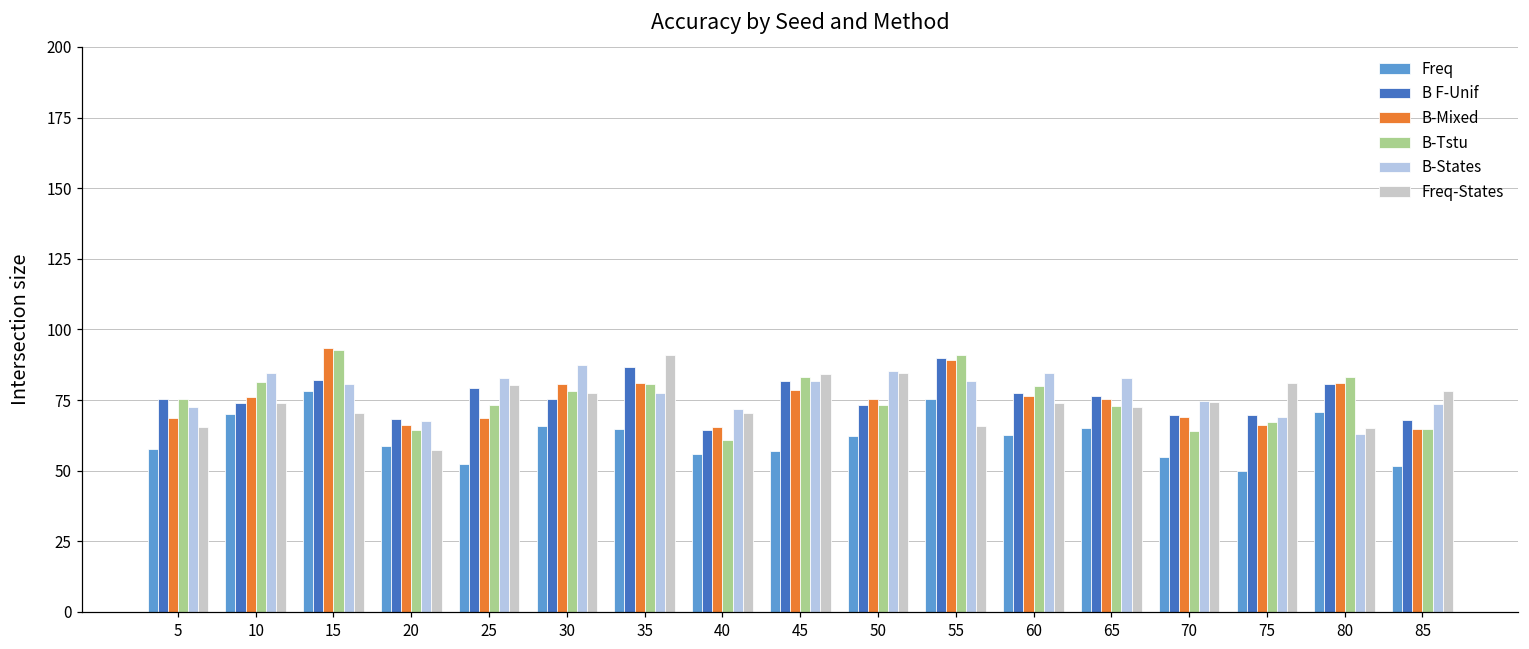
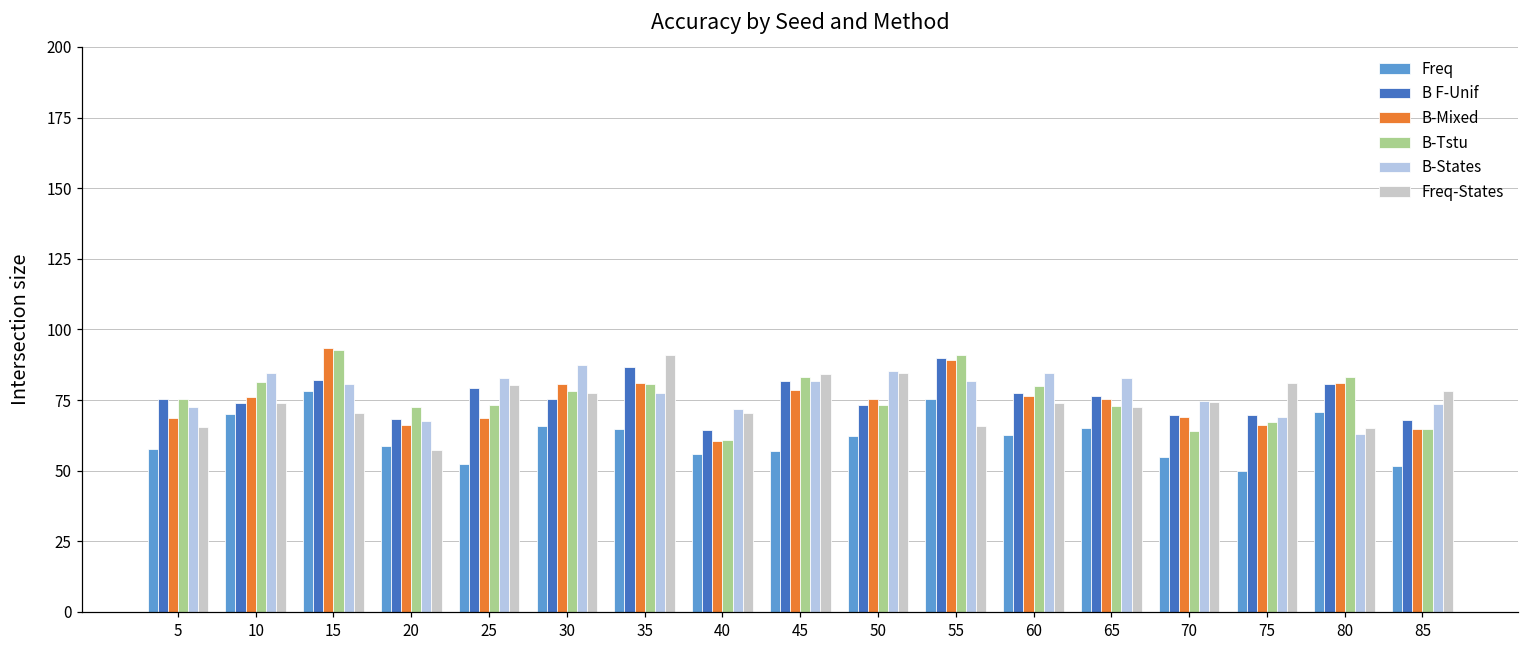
  {
    "B-Mixed": {
      "5": 69,
      "10": 76,
      "15": 94,
      "20": 66,
      "25": 69,
      "30": 81,
      "35": 81,
-     "40": 65,
+     "40": 60,
      "45": 79,
      "50": 75,
      "55": 89,
      "60": 77,
      "65": 76,
      "70": 69,
      "75": 66,
      "80": 81,
      "85": 65
    },
    "B-Tstu": {
      "5": 75,
      "10": 81,
      "15": 93,
-     "20": 65,
+     "20": 73,
      "25": 73,
      "30": 78,
      "35": 81,
      "40": 61,
      "45": 83,
      "50": 73,
      "55": 91,
      "60": 80,
      "65": 73,
      "70": 64,
      "75": 67,
      "80": 83,
      "85": 65
    }
  }
